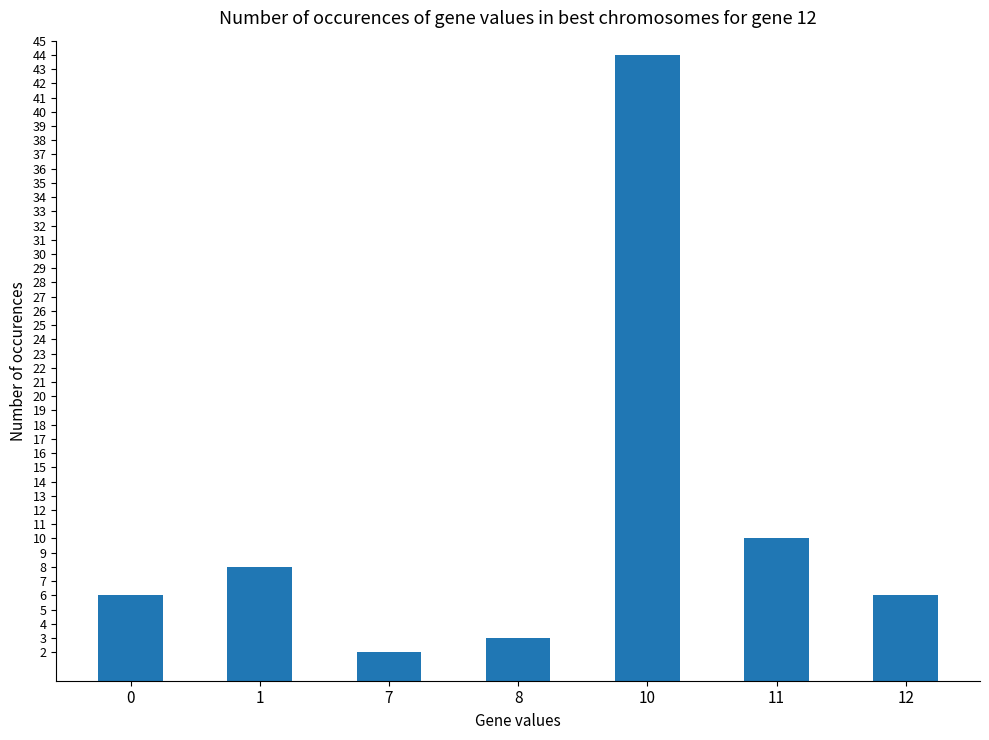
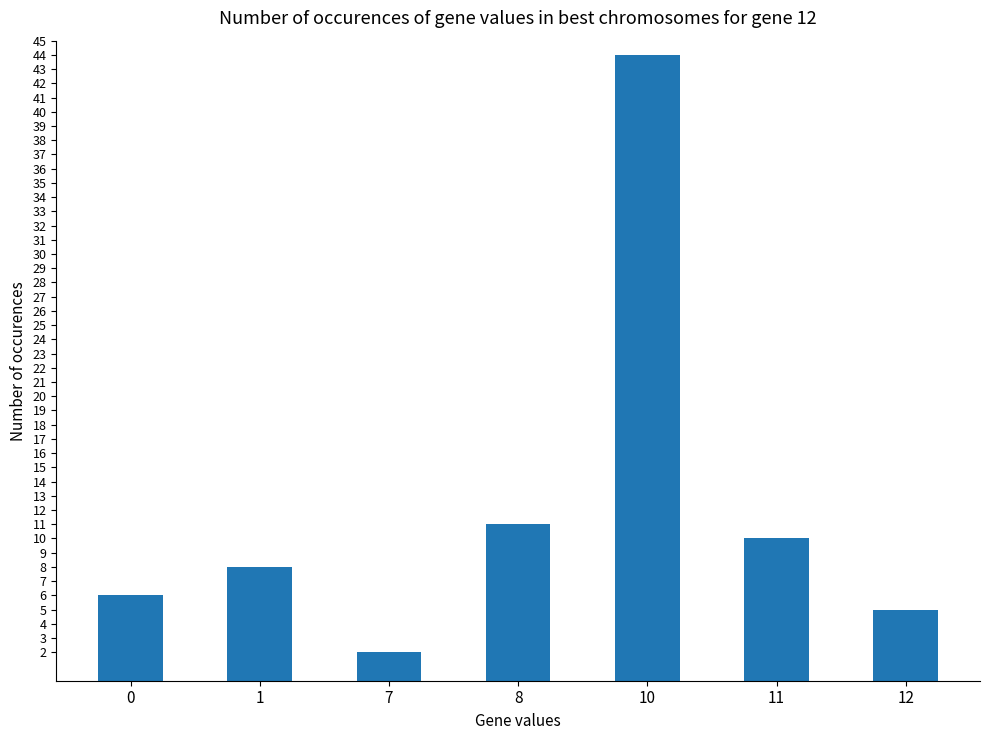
  {
    "0": 6,
    "1": 8,
    "7": 2,
-   "8": 3,
+   "8": 11,
    "10": 44,
    "11": 10,
-   "12": 6
+   "12": 5
  }
